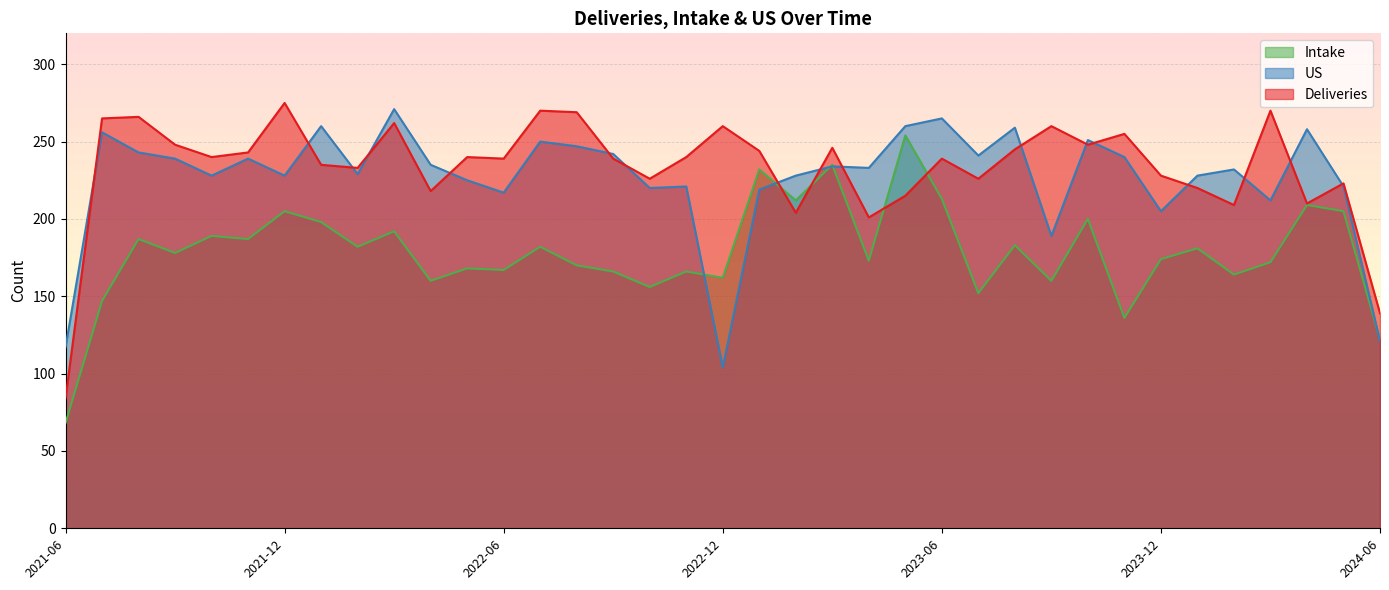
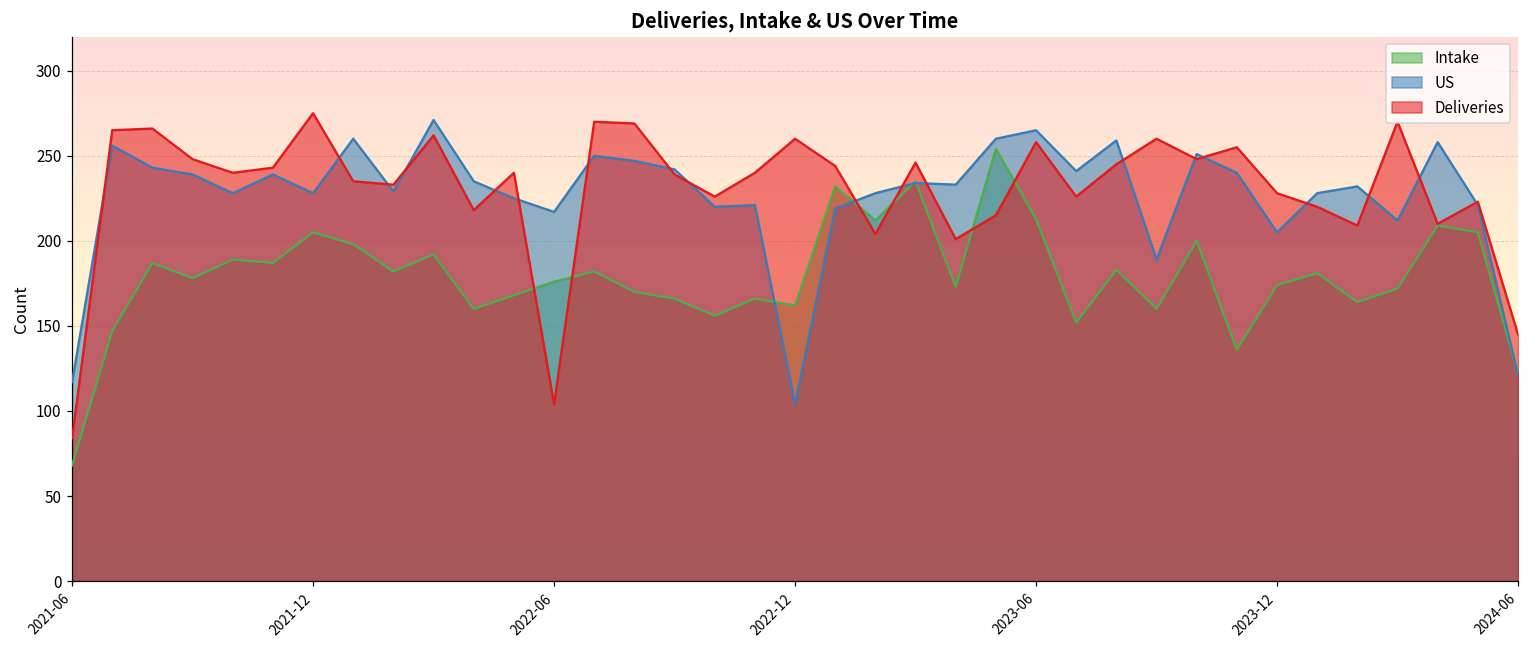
  {
    "Intake": {
      "2021-06": 68,
      "2021-12": 205,
-     "2022-06": 167,
+     "2022-06": 176,
      "2022-12": 162,
      "2023-06": 213,
      "2023-12": 174
    },
    "US": {
      "2021-06": 117,
      "2021-12": 228,
      "2022-06": 217,
      "2022-12": 104,
      "2023-06": 265,
      "2023-12": 205
    },
    "Deliveries": {
      "2021-06": 84,
      "2021-12": 275,
-     "2022-06": 239,
+     "2022-06": 104,
      "2022-12": 260,
-     "2023-06": 239,
+     "2023-06": 258,
      "2023-12": 228,
-     "2024-06": 139
+     "2024-06": 145
    }
  }
